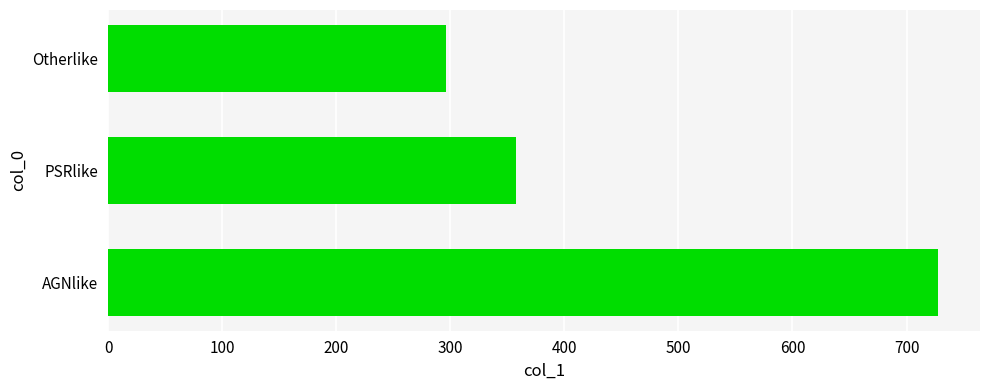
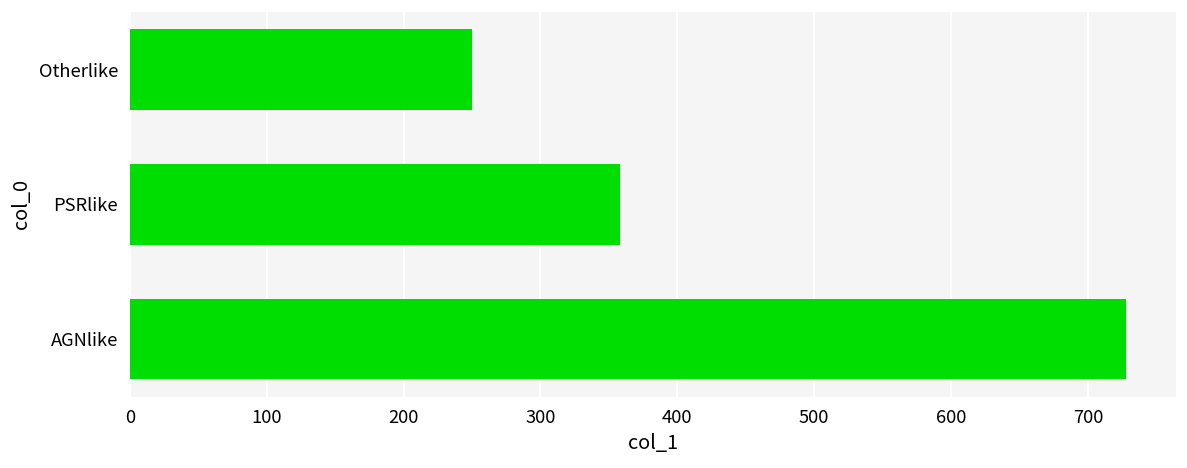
  {
-   "Otherlike": 296,
+   "Otherlike": 250,
    "PSRlike": 358,
    "AGNlike": 728
  }
